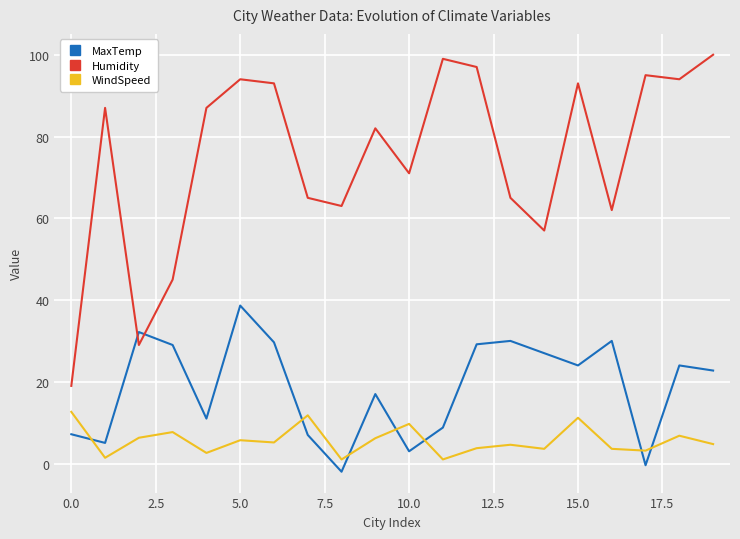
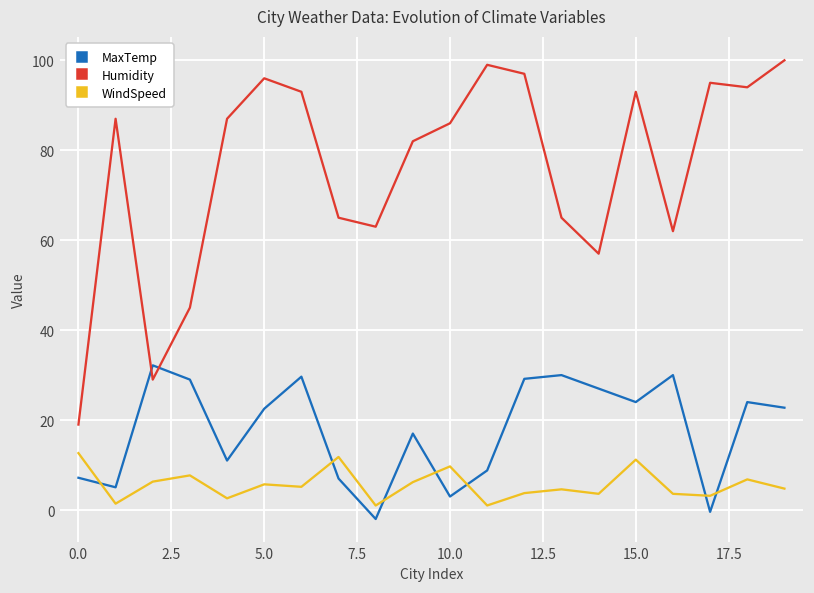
  {
    "MaxTemp": {
      "0.0": 7,
-     "5.0": 39,
+     "5.0": 23,
      "10.0": 3,
      "15.0": 24
    },
    "Humidity": {
      "0.0": 19,
-     "5.0": 94,
-     "10.0": 71,
+     "5.0": 96,
+     "10.0": 86,
      "15.0": 93
    },
    "WindSpeed": {
      "0.0": 13,
      "5.0": 6,
      "10.0": 10,
      "15.0": 11
    }
  }
